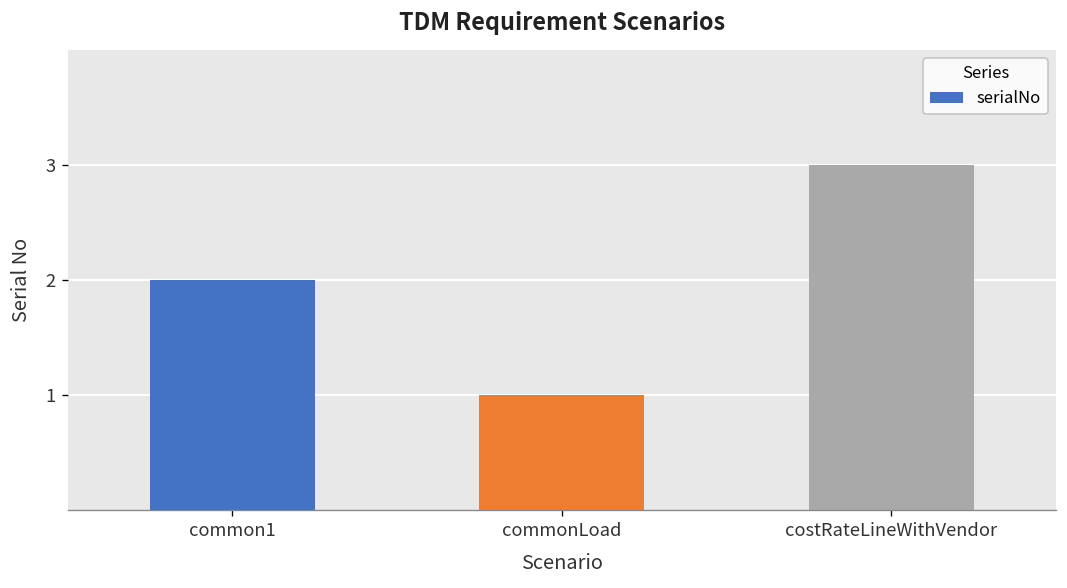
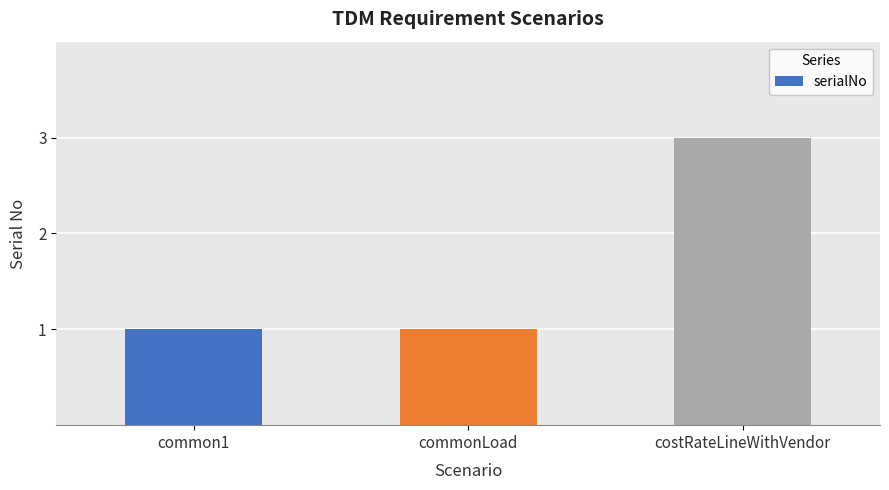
  {
-   "common1": 2,
+   "common1": 1,
    "commonLoad": 1,
    "costRateLineWithVendor": 3
  }
